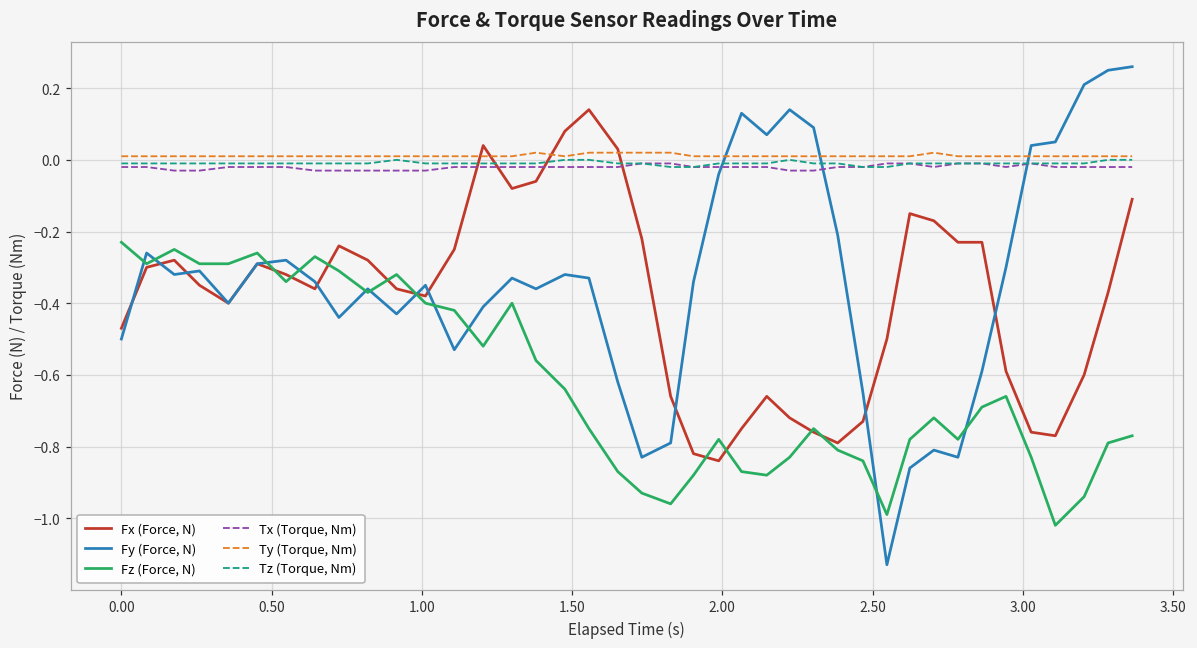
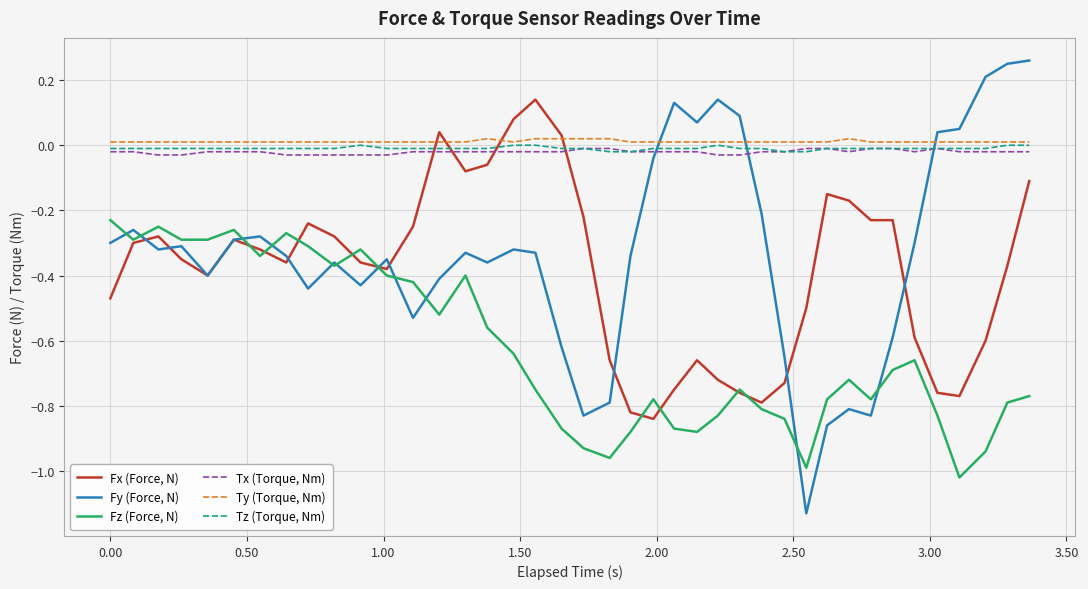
  {
    "Fx (Force, N)": {
      "0.00": -0.47
    },
    "Fy (Force, N)": {
-     "0.00": -0.5
+     "0.00": -0.3
    },
    "Tx (Torque, Nm)": {
      "0.00": -0.02
    },
    "Ty (Torque, Nm)": {
      "0.00": 0.01
    }
  }
